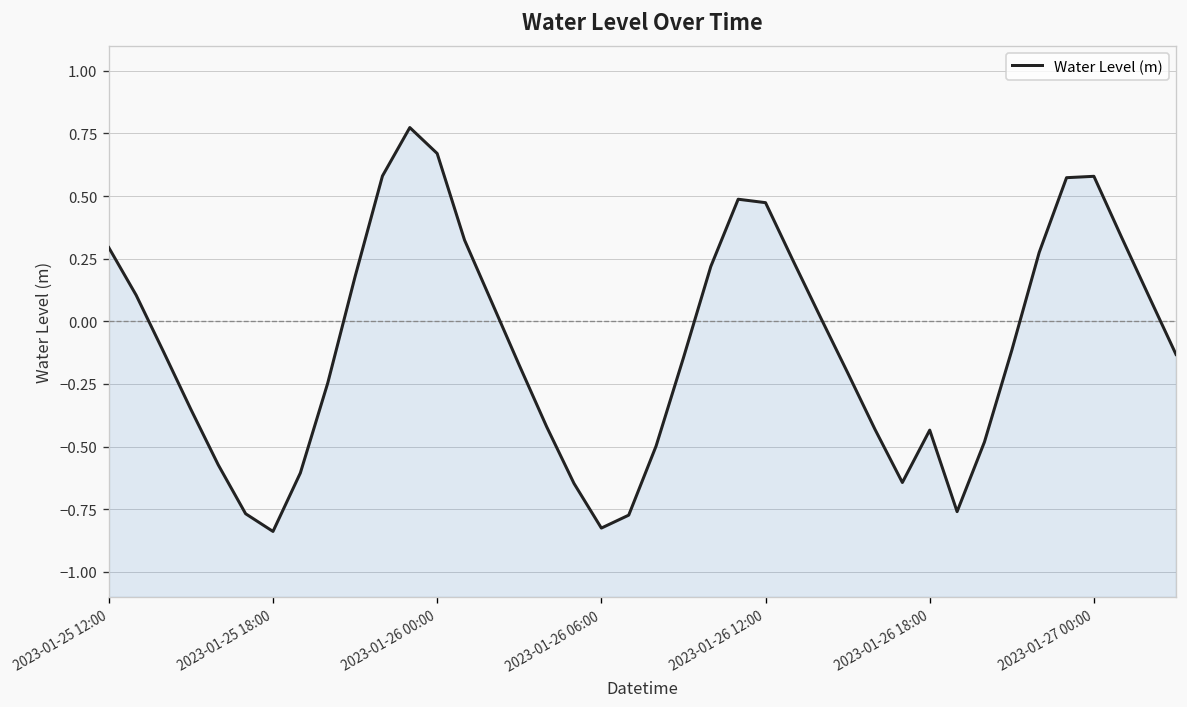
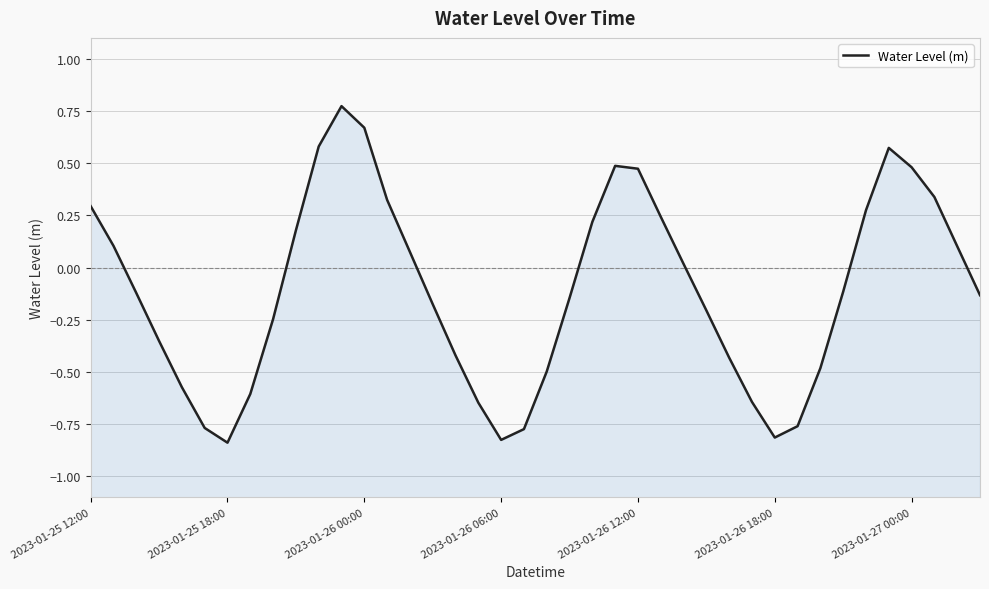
  {
    "2023-01-25 12:00": 0.29,
    "2023-01-25 18:00": -0.84,
    "2023-01-26 00:00": 0.67,
    "2023-01-26 06:00": -0.83,
    "2023-01-26 12:00": 0.47,
-   "2023-01-26 18:00": -0.43,
-   "2023-01-27 00:00": 0.58
+   "2023-01-26 18:00": -0.81,
+   "2023-01-27 00:00": 0.48
  }
